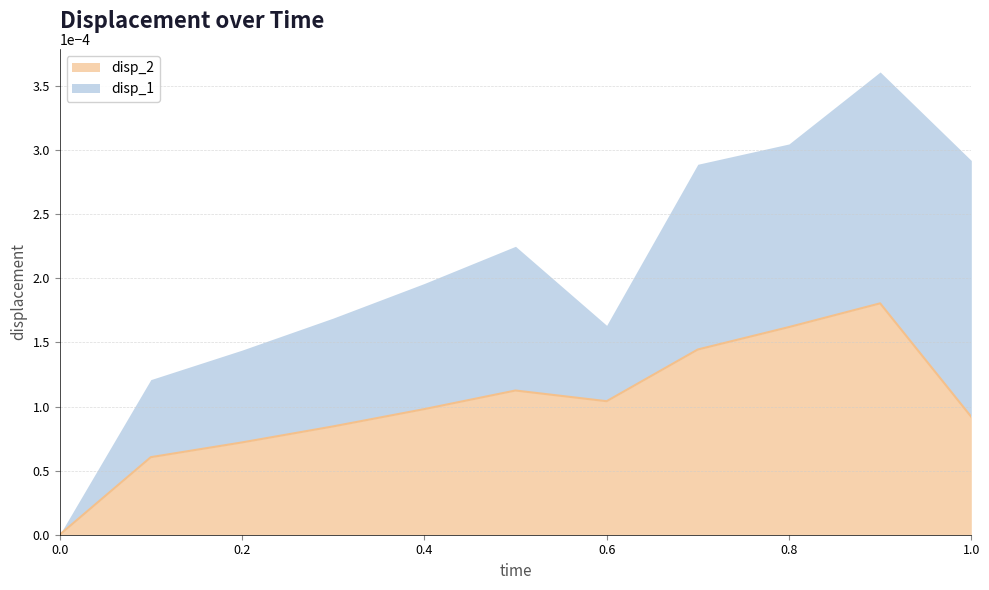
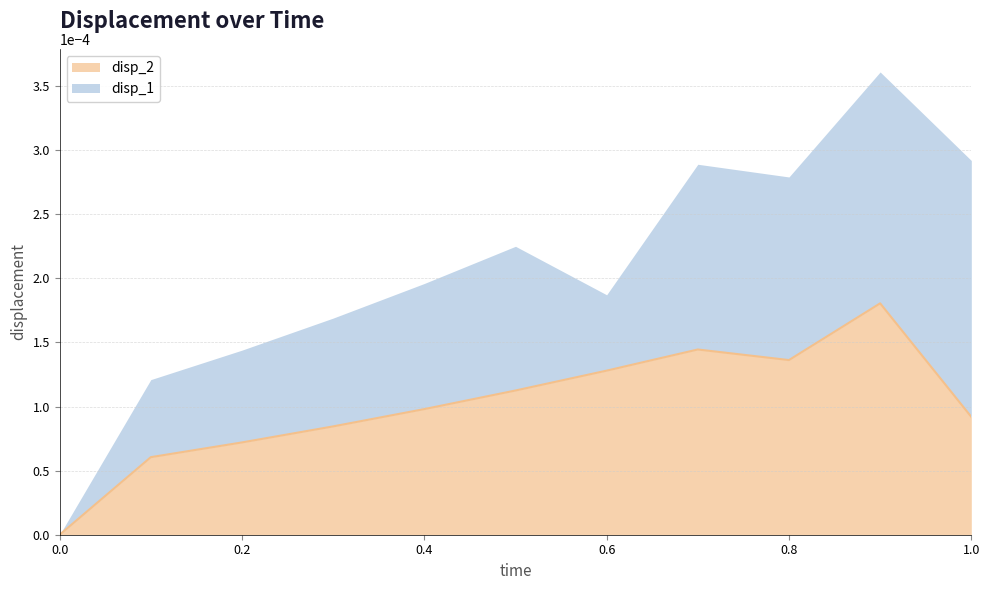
  {
    "disp_2": {
      "0.2": 0.000072,
      "0.4": 0.000098,
-     "0.6": 0.000104,
-     "0.8": 0.000162,
+     "0.6": 0.000128,
+     "0.8": 0.000136,
      "1.0": 0.000092
    },
    "disp_1": {
      "0.2": 0.000072,
      "0.4": 0.000098,
      "0.6": 0.000059,
      "0.8": 0.000143,
      "1.0": 0.000200
    }
  }
